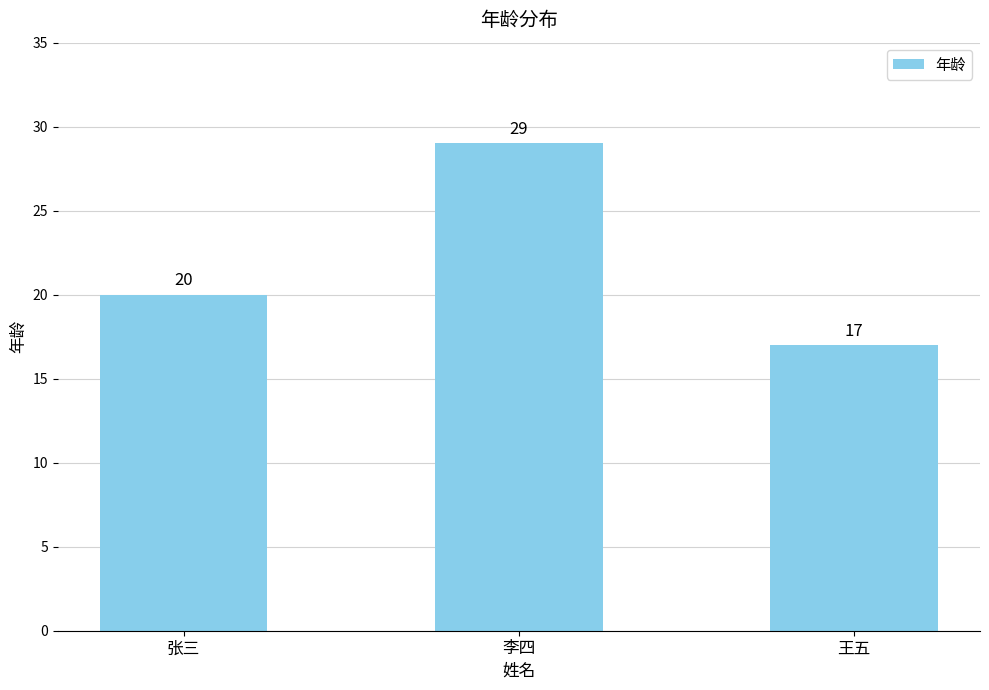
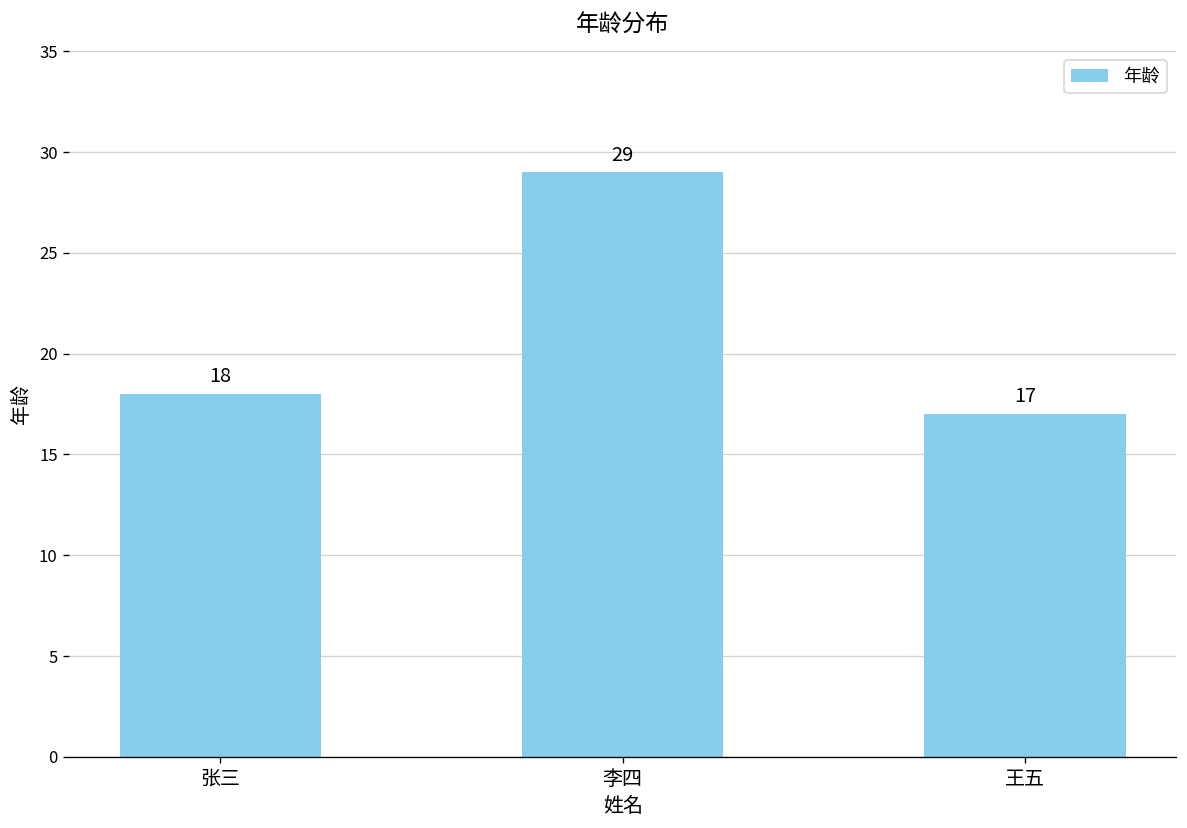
  {
-   "张三": 20,
+   "张三": 18,
    "李四": 29,
    "王五": 17
  }
